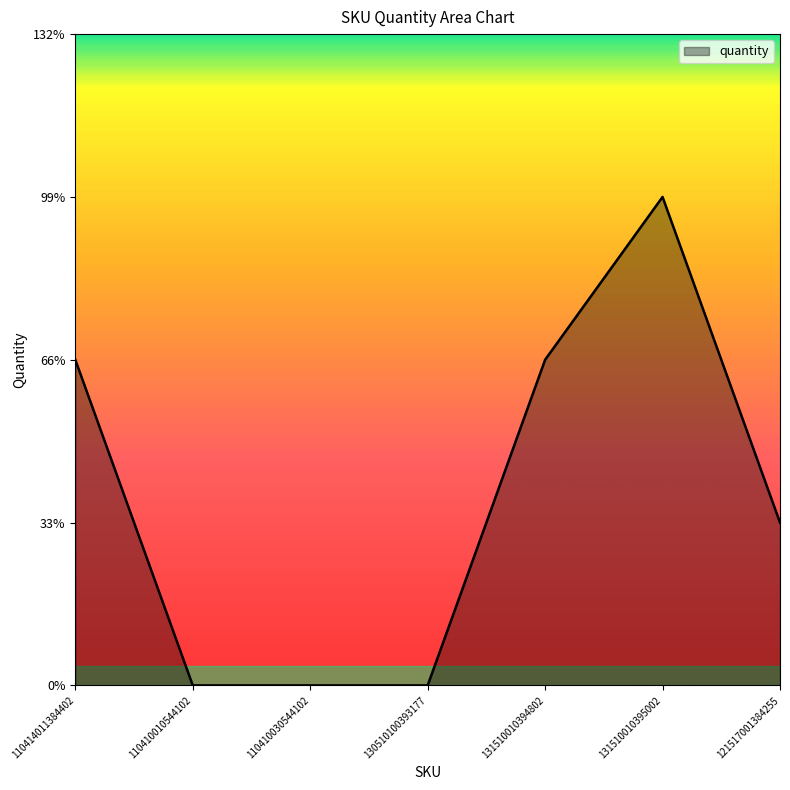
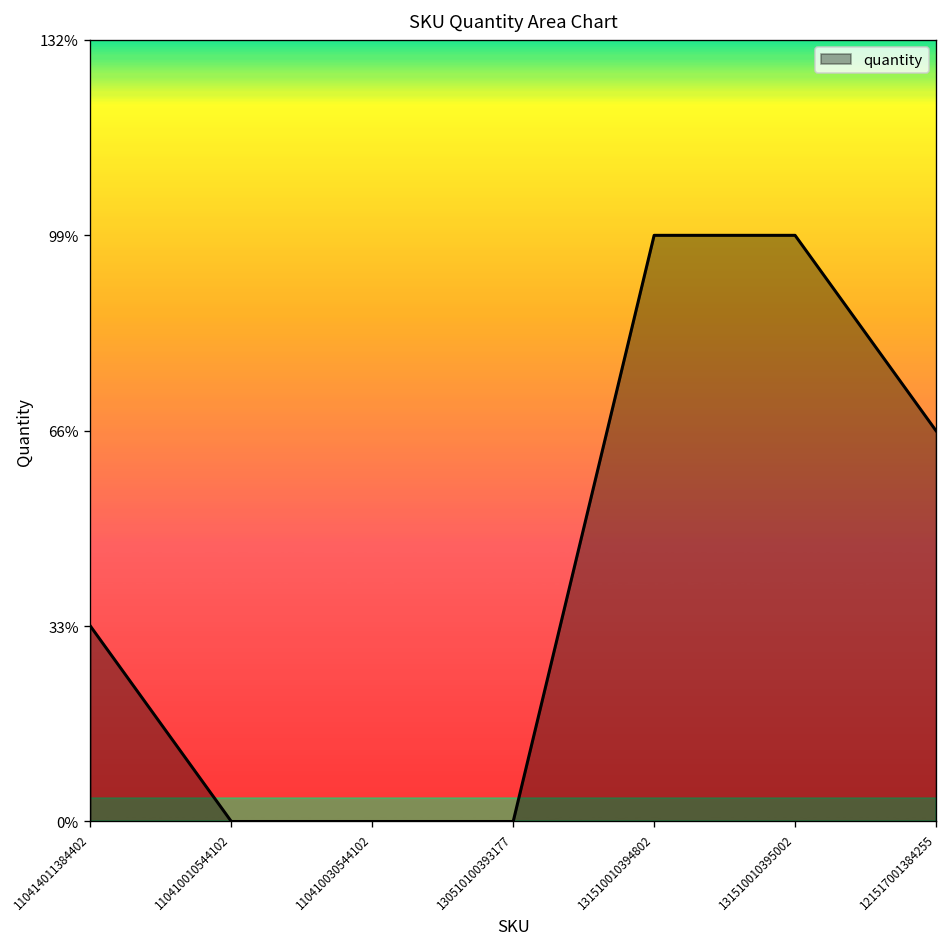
  {
-   "110414011384402": "66%",
-   "131510010394802": "66%",
+   "110414011384402": "33%",
+   "131510010394802": "99%",
    "131510010395002": "99%",
-   "121517001384255": "33%"
+   "121517001384255": "66%"
  }
